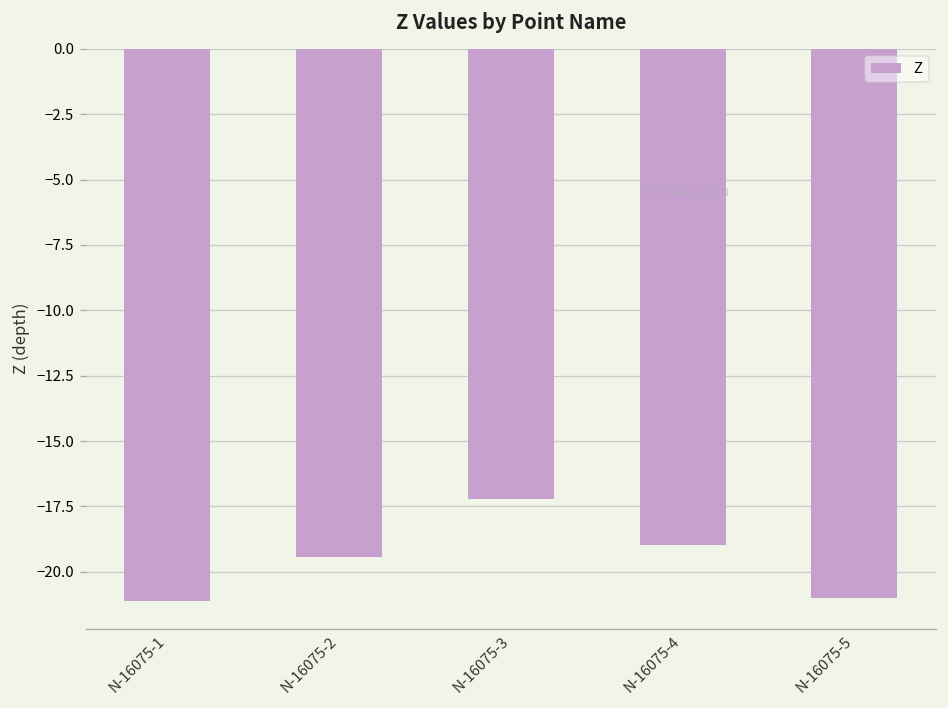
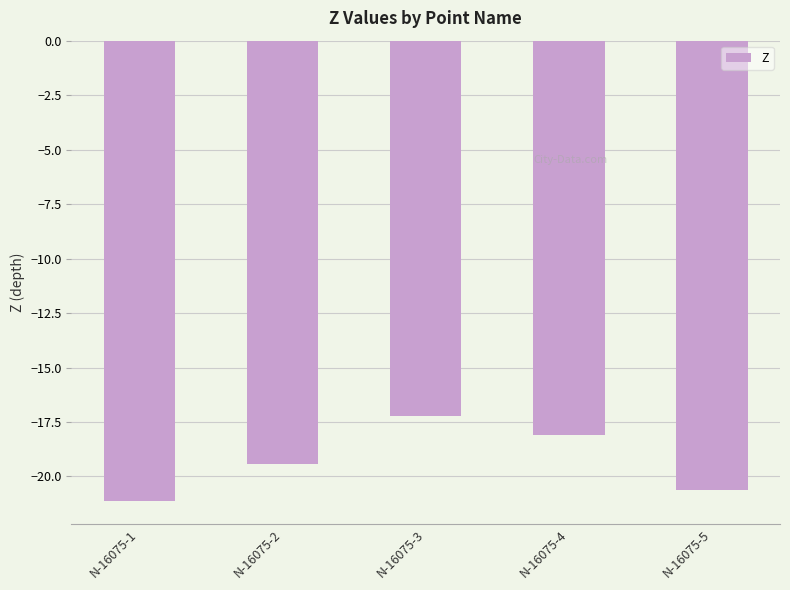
  {
    "N-16075-1": -21.1,
    "N-16075-2": -19.4,
    "N-16075-3": -17.2,
-   "N-16075-4": -19.0,
-   "N-16075-5": -21.0
+   "N-16075-4": -18.1,
+   "N-16075-5": -20.6
  }
